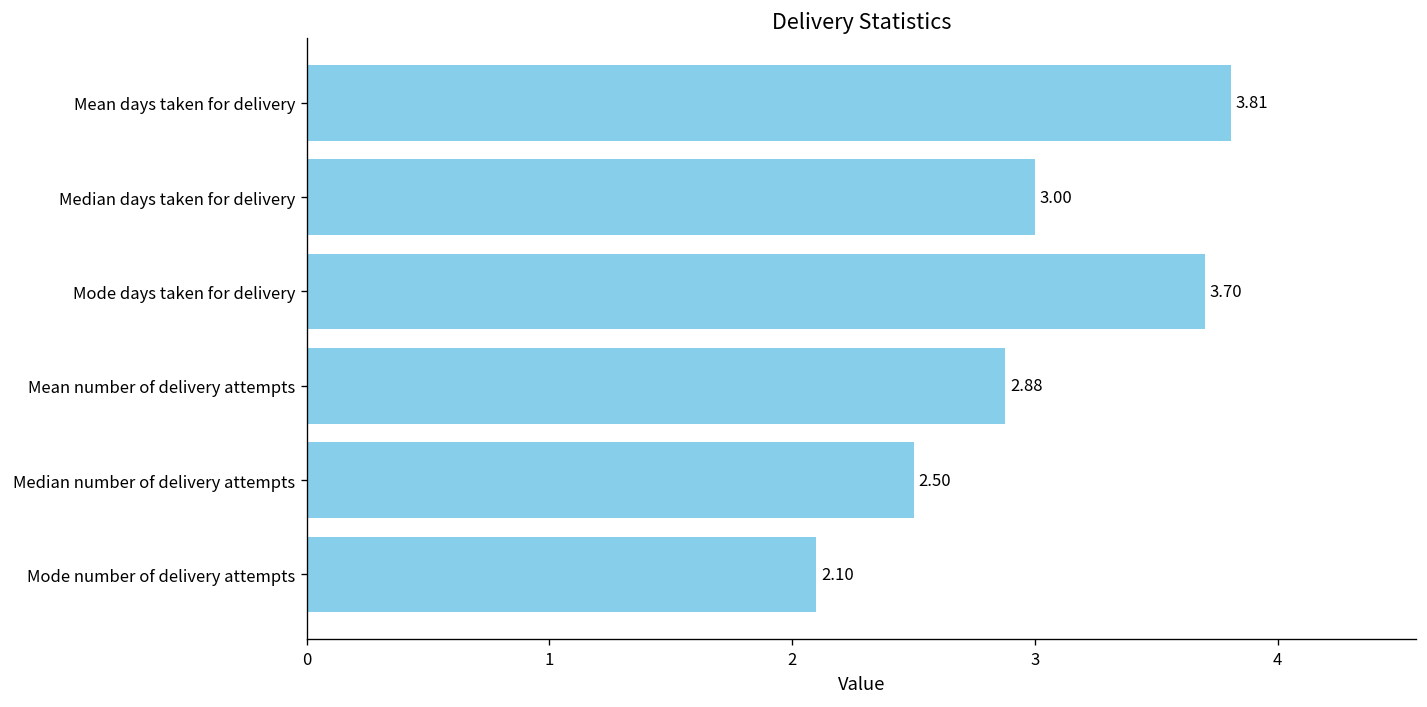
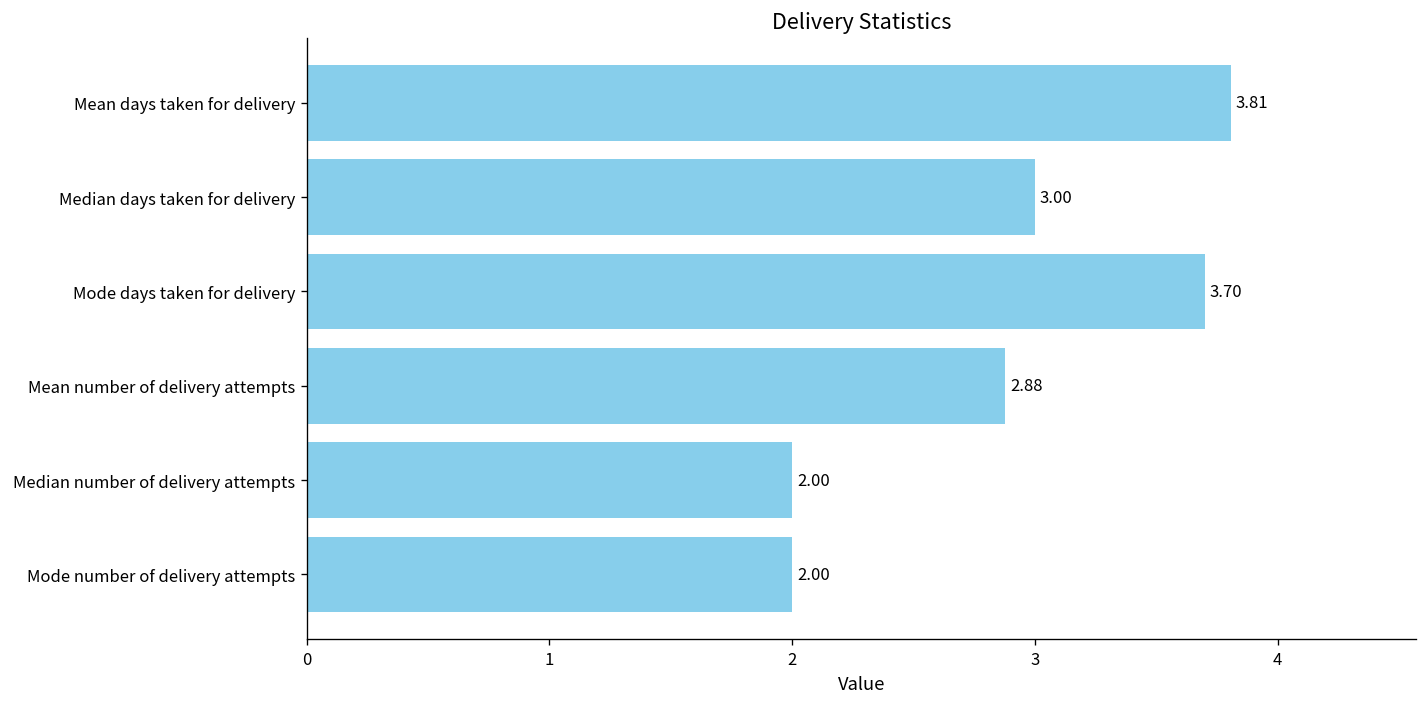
  {
    "Mean days taken for delivery": 3.81,
    "Median days taken for delivery": 3.00,
    "Mode days taken for delivery": 3.70,
    "Mean number of delivery attempts": 2.88,
-   "Median number of delivery attempts": 2.50,
-   "Mode number of delivery attempts": 2.10
+   "Median number of delivery attempts": 2.00,
+   "Mode number of delivery attempts": 2.00
  }
